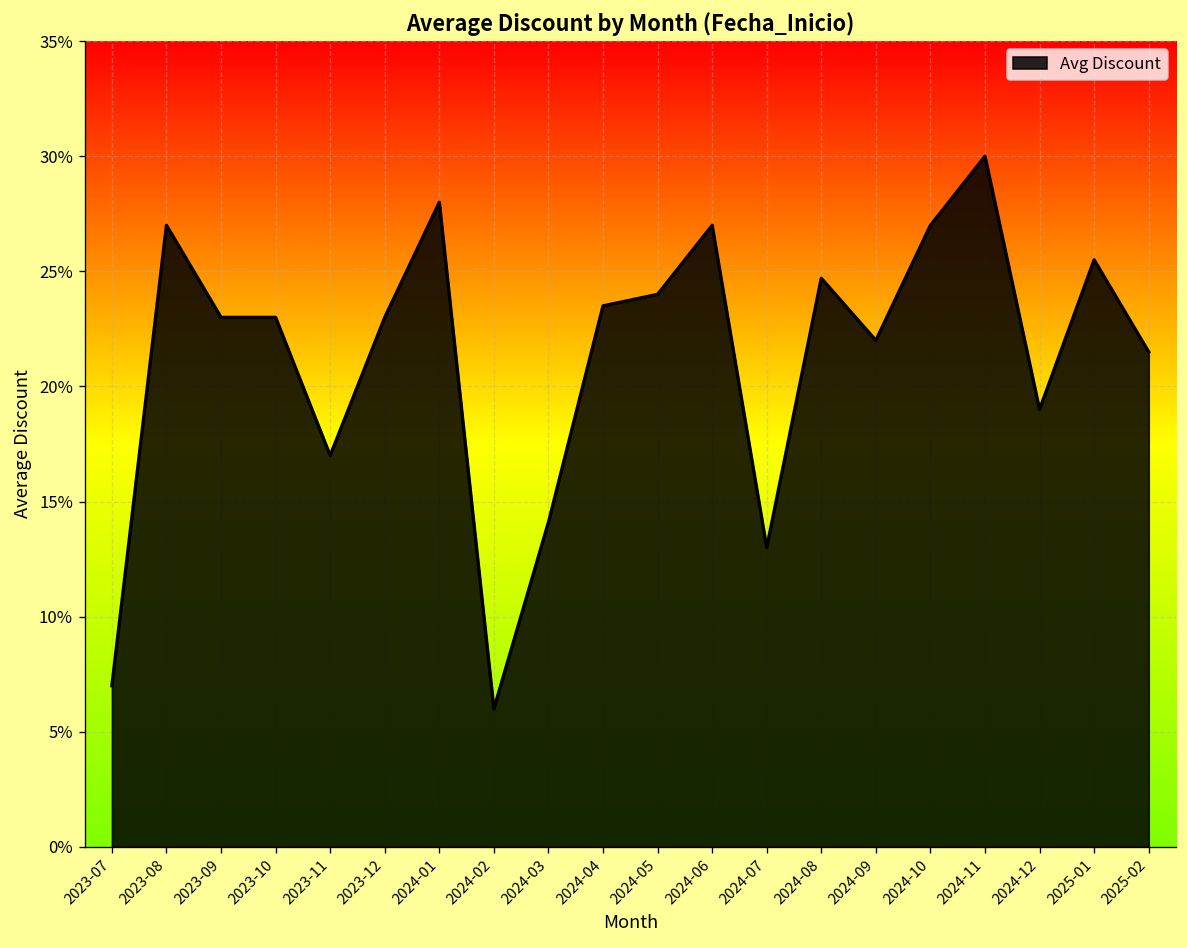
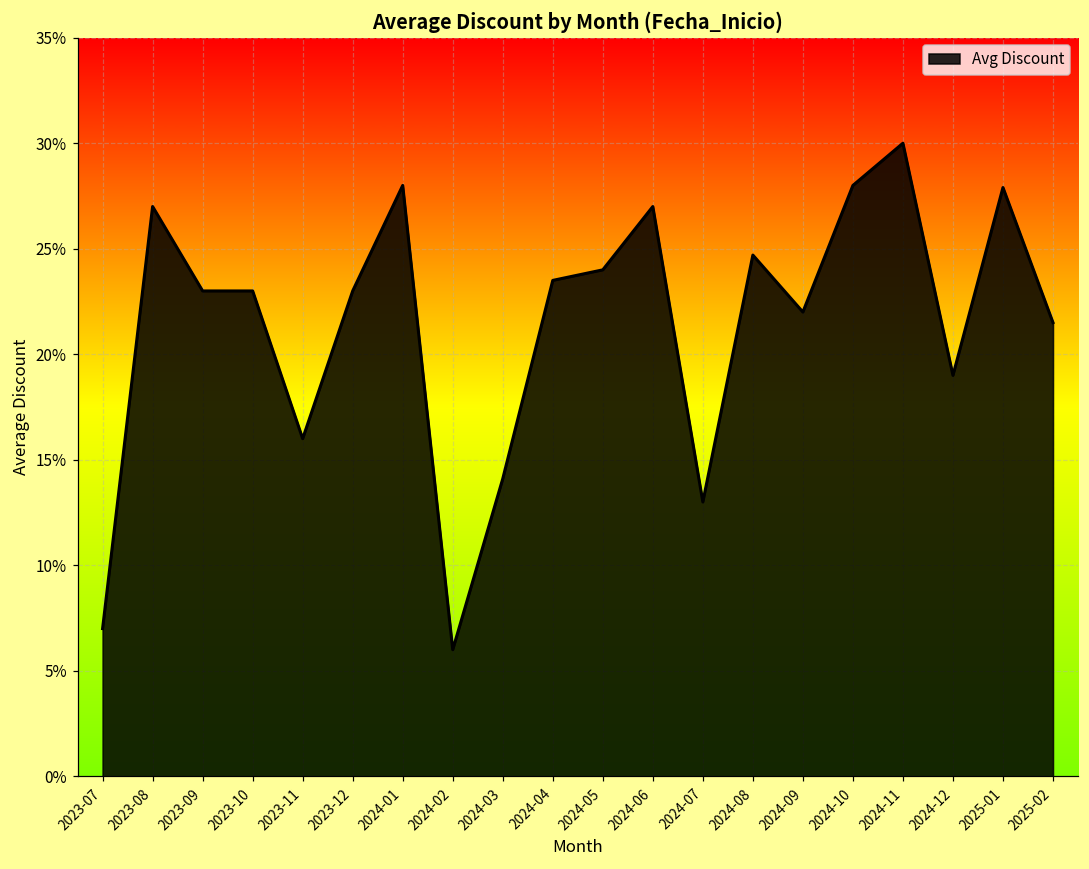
  {
    "2023-07": "7.0%",
    "2023-08": "27.0%",
    "2023-09": "23.0%",
    "2023-10": "23.0%",
-   "2023-11": "17.0%",
+   "2023-11": "16.0%",
    "2023-12": "23.0%",
    "2024-01": "28.0%",
    "2024-02": "6.0%",
    "2024-03": "14.1%",
    "2024-04": "23.5%",
    "2024-05": "24.0%",
    "2024-06": "27.0%",
    "2024-07": "13.0%",
    "2024-08": "24.7%",
    "2024-09": "22.0%",
-   "2024-10": "27.0%",
+   "2024-10": "28.0%",
    "2024-11": "30.0%",
    "2024-12": "19.0%",
-   "2025-01": "25.5%",
+   "2025-01": "27.9%",
    "2025-02": "21.5%"
  }
